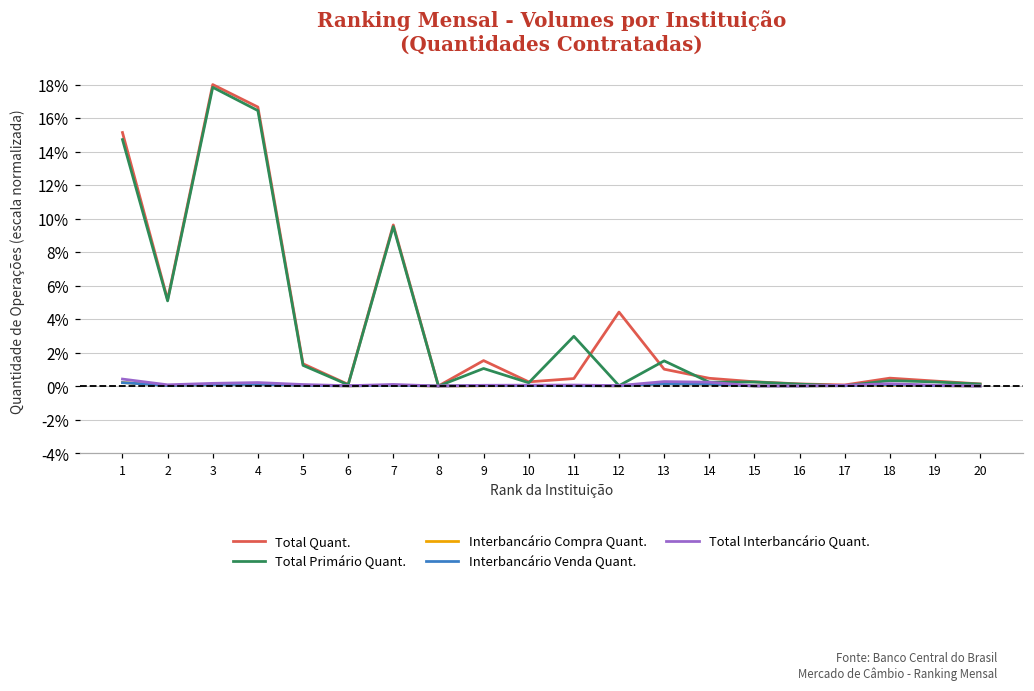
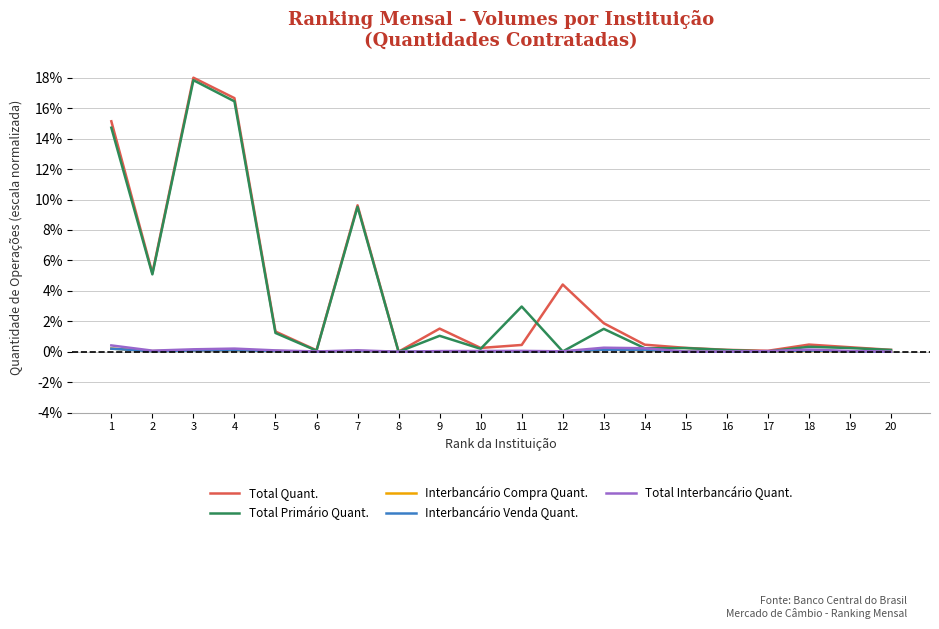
  {
    "Total Quant.": {
      "1": "15.1%",
      "4": "16.7%",
      "9": "1.5%",
      "11": "0.5%",
      "12": "4.4%",
-     "13": "1.0%",
+     "13": "1.9%",
      "14": "0.5%"
    },
    "Total Primário Quant.": {
      "1": "14.7%",
      "4": "16.4%",
      "9": "1.1%",
      "11": "3.0%",
      "13": "1.5%"
    },
    "Total Interbancário Quant.": {
      "1": "0.4%"
    }
  }
